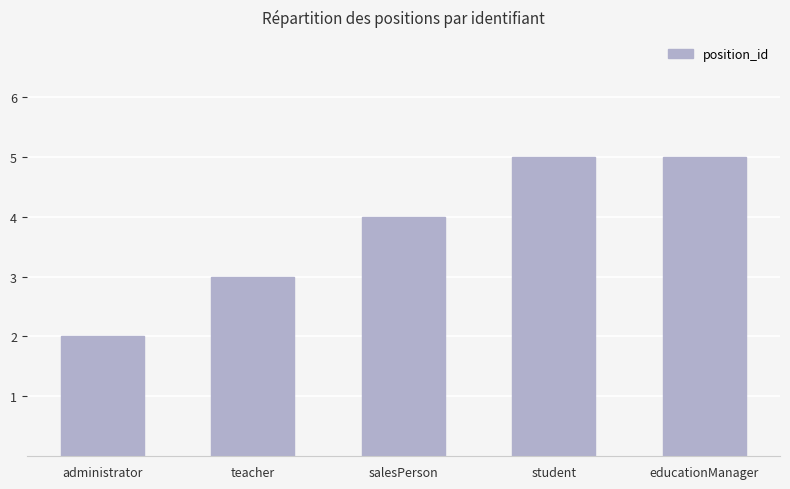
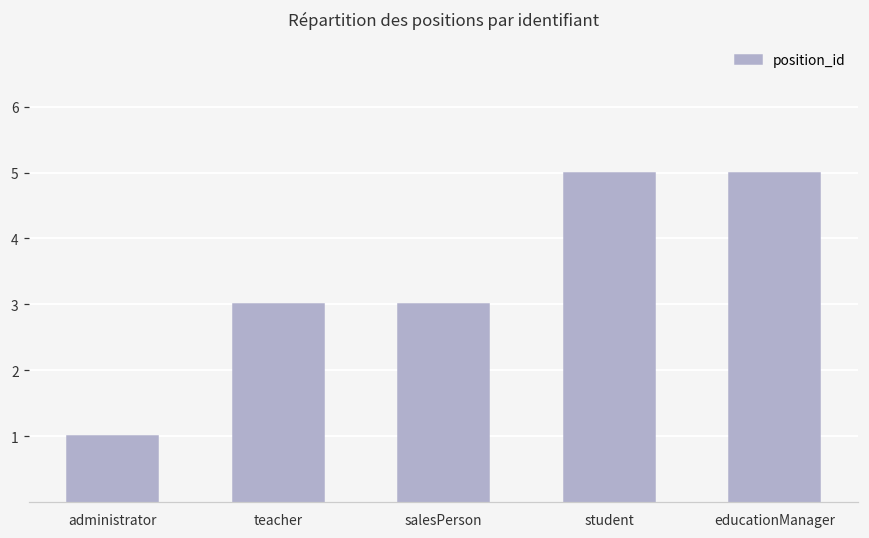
  {
-   "administrator": 2,
+   "administrator": 1,
    "teacher": 3,
-   "salesPerson": 4,
+   "salesPerson": 3,
    "student": 5,
    "educationManager": 5
  }
